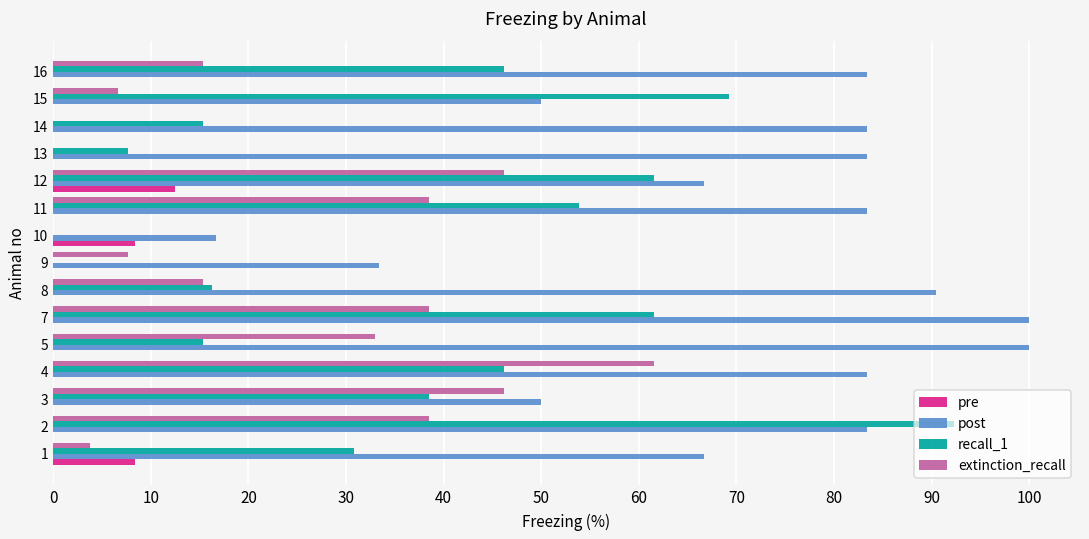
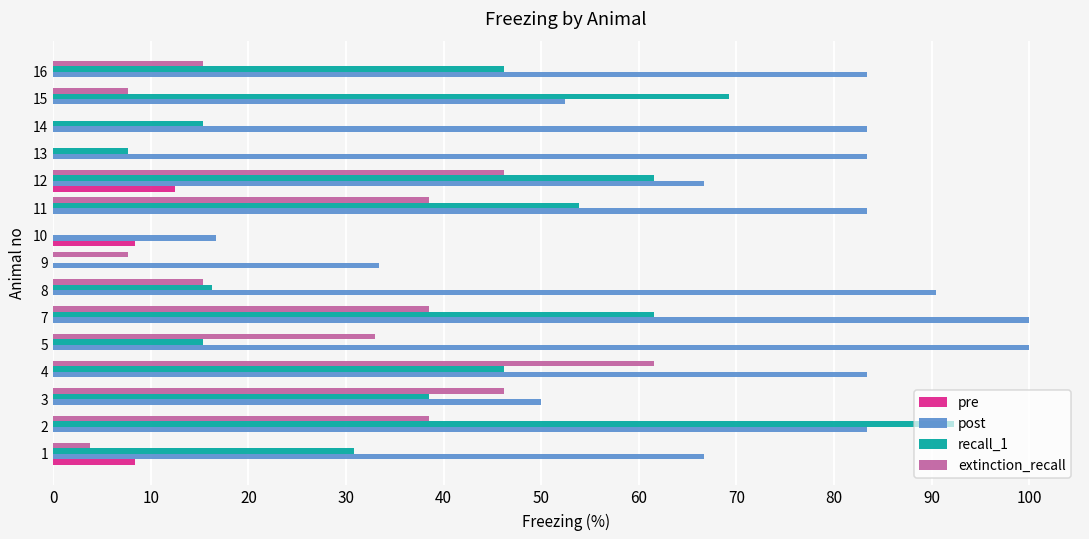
  {
    "pre": {
      "16": 0,
      "15": 0,
      "14": 0,
      "13": 0,
      "12": 13,
      "11": 0,
      "10": 8,
      "9": 0,
      "8": 0,
      "7": 0,
      "5": 0,
      "4": 0,
      "3": 0,
      "2": 0,
      "1": 8
    },
    "post": {
      "16": 83,
-     "15": 50,
+     "15": 52,
      "14": 83,
      "13": 83,
      "12": 67,
      "11": 83,
      "10": 17,
      "9": 33,
      "8": 90,
      "7": 100,
      "5": 100,
      "4": 83,
      "3": 50,
      "2": 83,
      "1": 67
    },
    "recall_1": {
      "16": 46,
      "15": 69,
      "14": 15,
      "13": 8,
      "12": 62,
      "11": 54,
      "10": 0,
      "9": 0,
      "8": 16,
      "7": 62,
      "5": 15,
      "4": 46,
      "3": 38,
      "1": 31
    },
    "extinction_recall": {
      "16": 15,
-     "15": 7,
+     "15": 8,
      "14": 0,
      "13": 0,
      "12": 46,
      "11": 38,
      "10": 0,
      "9": 8,
      "8": 15,
      "7": 38,
      "5": 33,
      "4": 62,
      "3": 46,
      "2": 38,
      "1": 4
    }
  }
